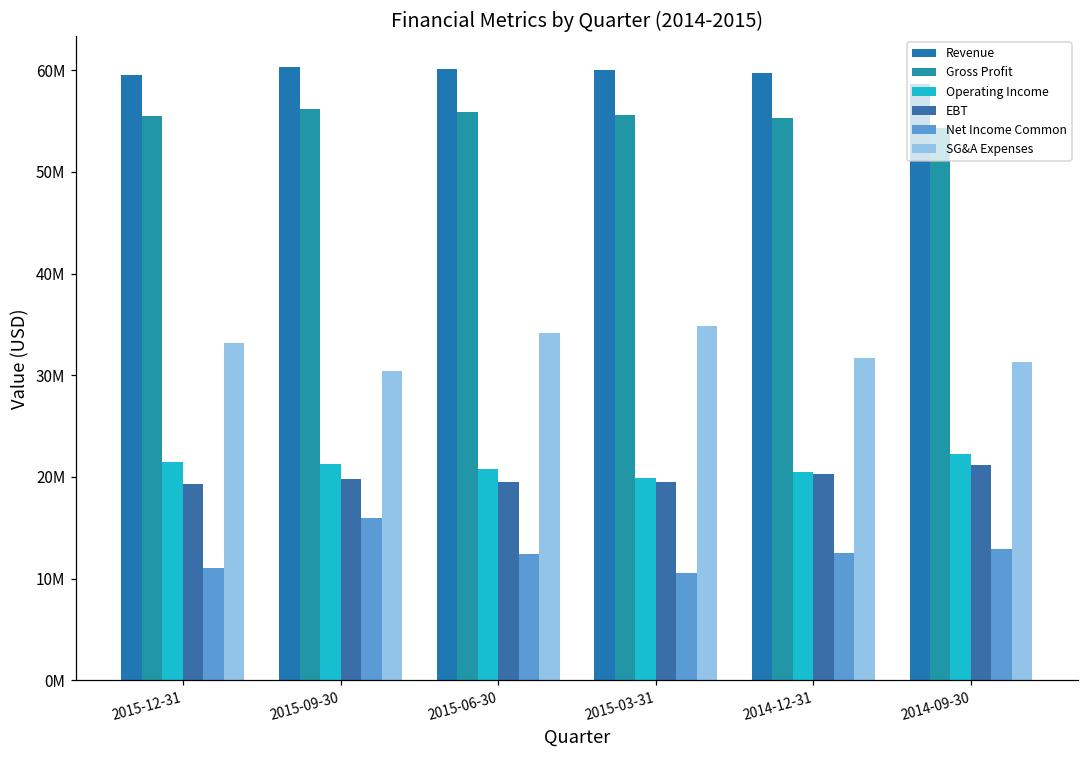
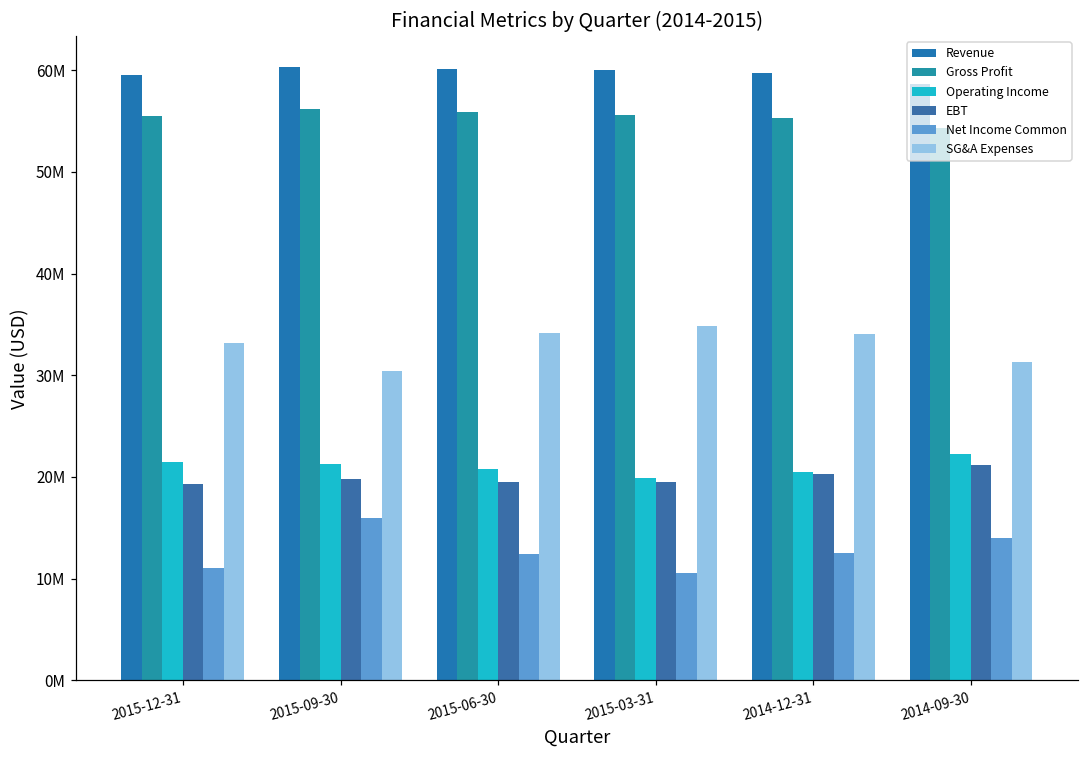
  {
    "Net Income Common": {
      "2015-12-31": 11000000,
      "2015-09-30": 16000000,
      "2015-06-30": 12000000,
      "2015-03-31": 11000000,
      "2014-12-31": 13000000,
-     "2014-09-30": 13000000
+     "2014-09-30": 14000000
    },
    "SG&A Expenses": {
      "2015-12-31": 33000000,
      "2015-09-30": 30000000,
      "2015-06-30": 34000000,
      "2015-03-31": 35000000,
-     "2014-12-31": 32000000,
+     "2014-12-31": 34000000,
      "2014-09-30": 31000000
    }
  }
